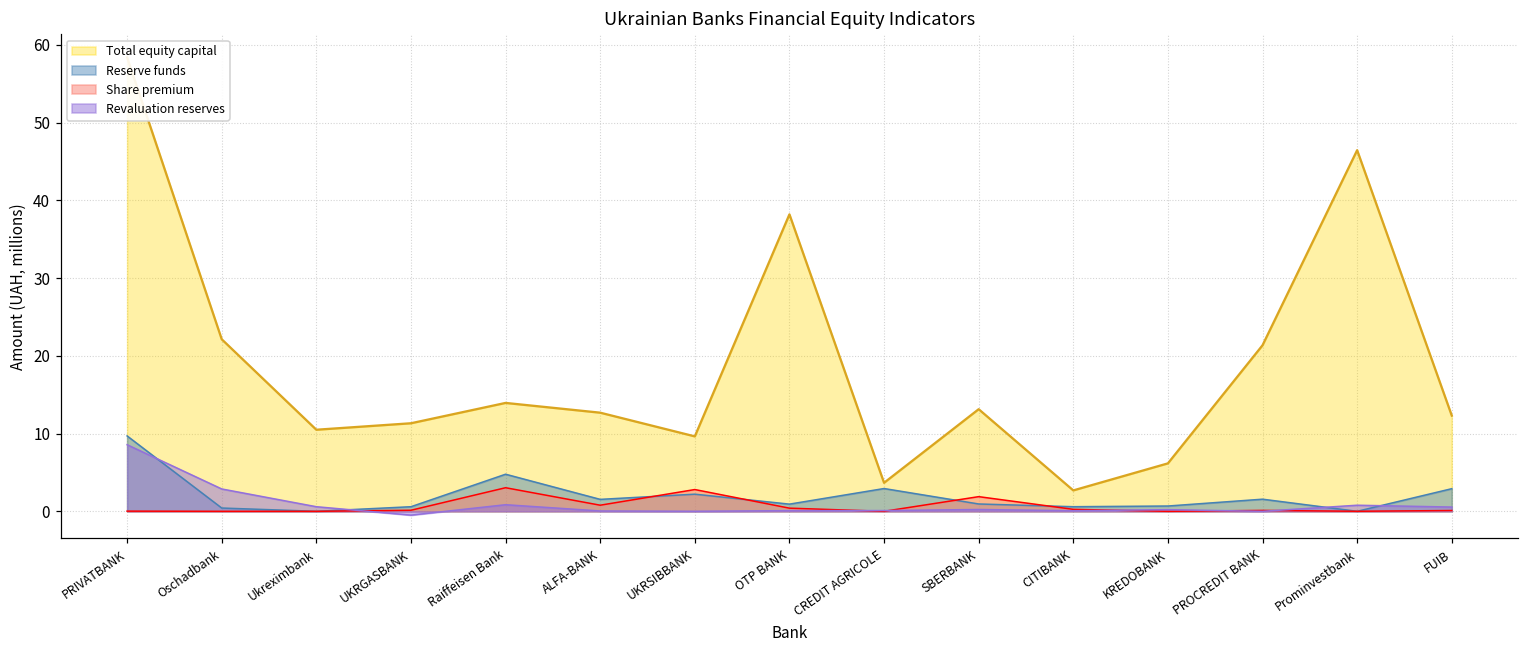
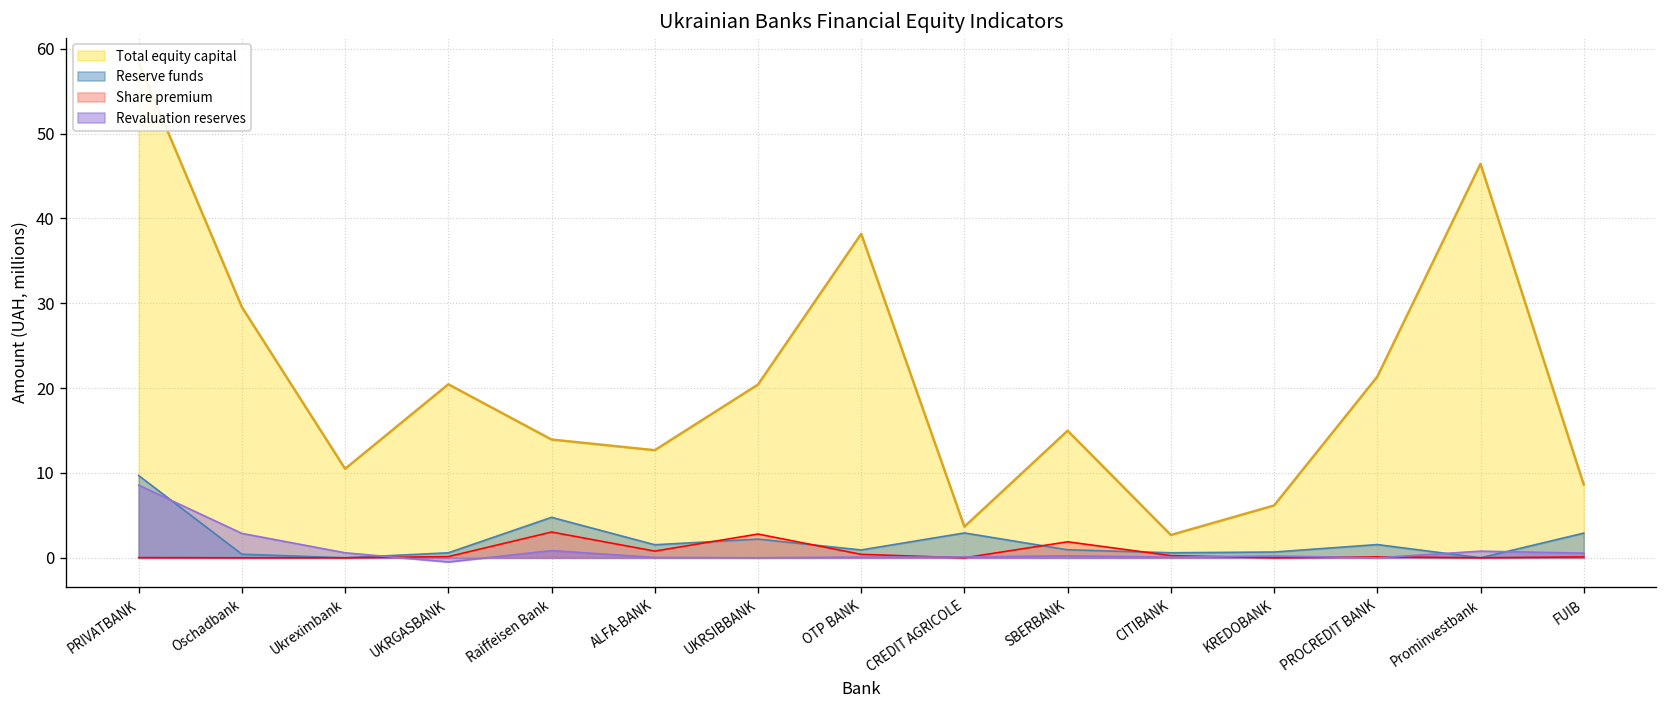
  {
    "Total equity capital": {
-     "Oschadbank": 22,
+     "Oschadbank": 30,
      "Ukreximbank": 10,
-     "UKRGASBANK": 11,
+     "UKRGASBANK": 20,
      "Raiffeisen Bank": 14,
      "ALFA-BANK": 13,
-     "UKRSIBBANK": 10,
+     "UKRSIBBANK": 20,
      "OTP BANK": 38,
      "CREDIT AGRICOLE": 4,
-     "SBERBANK": 13,
+     "SBERBANK": 15,
      "CITIBANK": 3,
      "KREDOBANK": 6,
      "PROCREDIT BANK": 21,
      "Prominvestbank": 46,
-     "FUIB": 12
+     "FUIB": 9
    },
    "Share premium": {
      "PRIVATBANK": 0,
      "Oschadbank": 0,
      "Raiffeisen Bank": 3,
      "ALFA-BANK": 1,
      "UKRSIBBANK": 3,
      "SBERBANK": 2,
      "FUIB": 0
    }
  }
